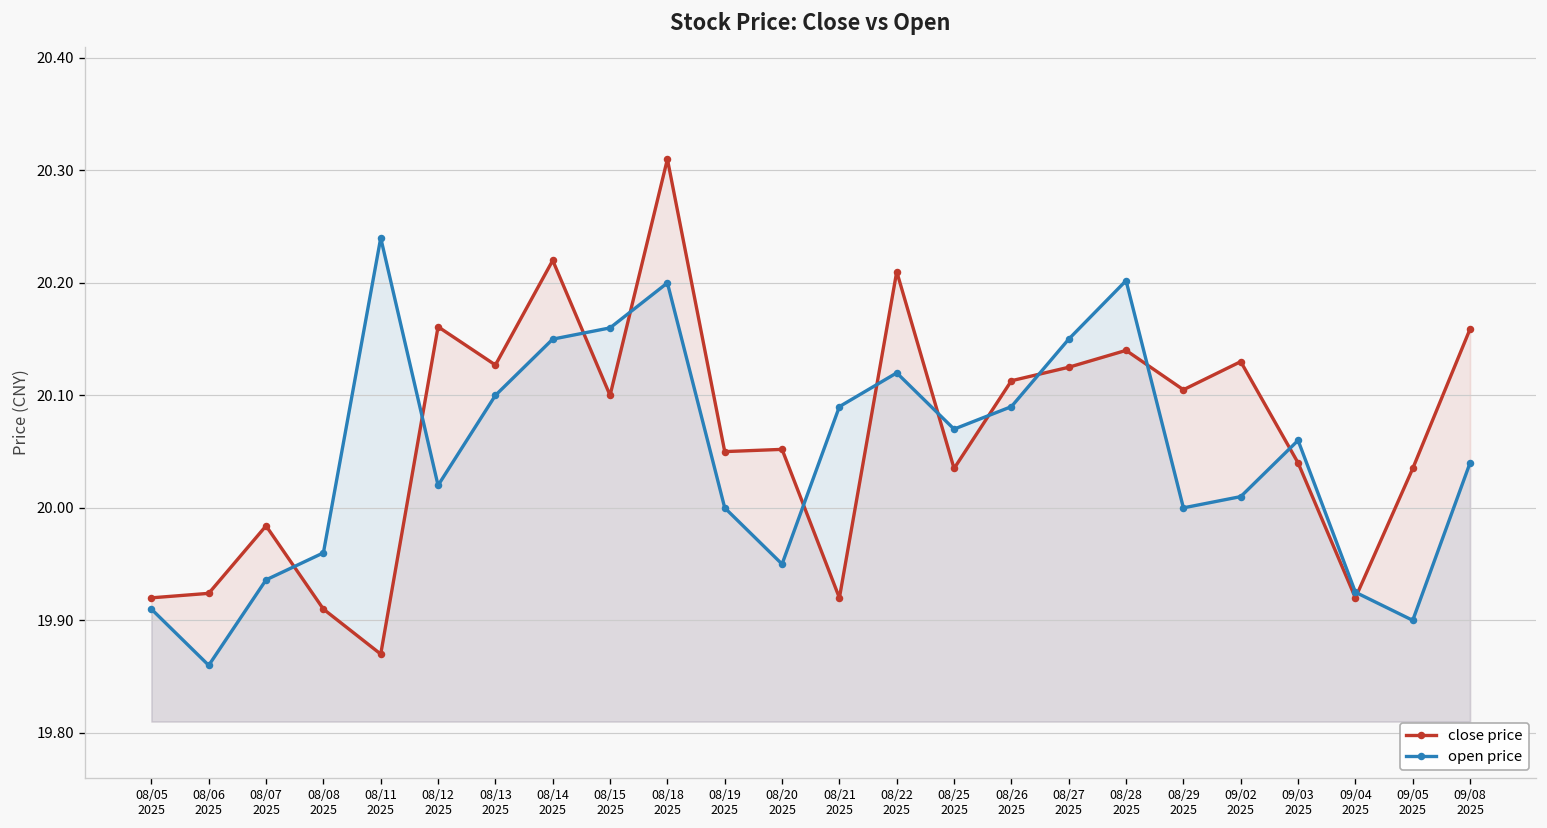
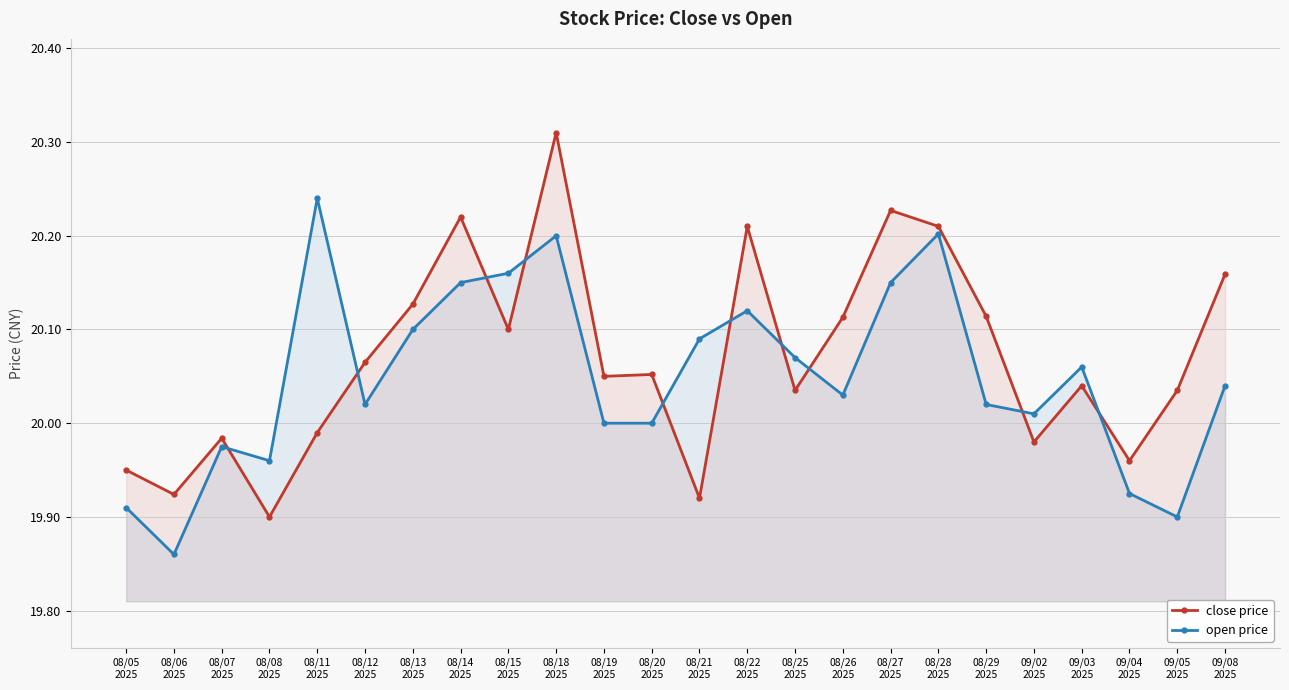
  {
    "close price": {
-     "08/05 2025": 19.92,
+     "08/05 2025": 19.95,
      "08/06 2025": 19.92,
      "08/07 2025": 19.98,
-     "08/08 2025": 19.91,
-     "08/11 2025": 19.87,
-     "08/12 2025": 20.16,
+     "08/08 2025": 19.90,
+     "08/11 2025": 19.99,
+     "08/12 2025": 20.07,
      "08/13 2025": 20.13,
      "08/14 2025": 20.22,
      "08/15 2025": 20.10,
      "08/18 2025": 20.31,
      "08/19 2025": 20.05,
      "08/20 2025": 20.05,
      "08/21 2025": 19.92,
      "08/22 2025": 20.21,
      "08/25 2025": 20.04,
      "08/26 2025": 20.11,
-     "08/27 2025": 20.13,
-     "08/28 2025": 20.14,
-     "08/29 2025": 20.105,
-     "09/02 2025": 20.13,
+     "08/27 2025": 20.23,
+     "08/28 2025": 20.21,
+     "08/29 2025": 20.114,
+     "09/02 2025": 19.98,
      "09/03 2025": 20.04,
-     "09/04 2025": 19.92,
+     "09/04 2025": 19.96,
      "09/05 2025": 20.04,
      "09/08 2025": 20.16
    },
    "open price": {
      "08/05 2025": 19.91,
      "08/06 2025": 19.86,
-     "08/07 2025": 19.94,
+     "08/07 2025": 19.98,
      "08/08 2025": 19.96,
      "08/11 2025": 20.24,
      "08/12 2025": 20.02,
      "08/13 2025": 20.10,
      "08/14 2025": 20.15,
      "08/15 2025": 20.16,
      "08/18 2025": 20.20,
      "08/19 2025": 20.00,
-     "08/20 2025": 19.95,
+     "08/20 2025": 20.00,
      "08/21 2025": 20.09,
      "08/22 2025": 20.12,
      "08/25 2025": 20.07,
-     "08/26 2025": 20.09,
+     "08/26 2025": 20.03,
      "08/27 2025": 20.15,
      "08/28 2025": 20.20,
-     "08/29 2025": 20.00,
+     "08/29 2025": 20.02,
      "09/02 2025": 20.01,
      "09/03 2025": 20.06,
      "09/04 2025": 19.93,
      "09/05 2025": 19.90,
      "09/08 2025": 20.04
    }
  }
